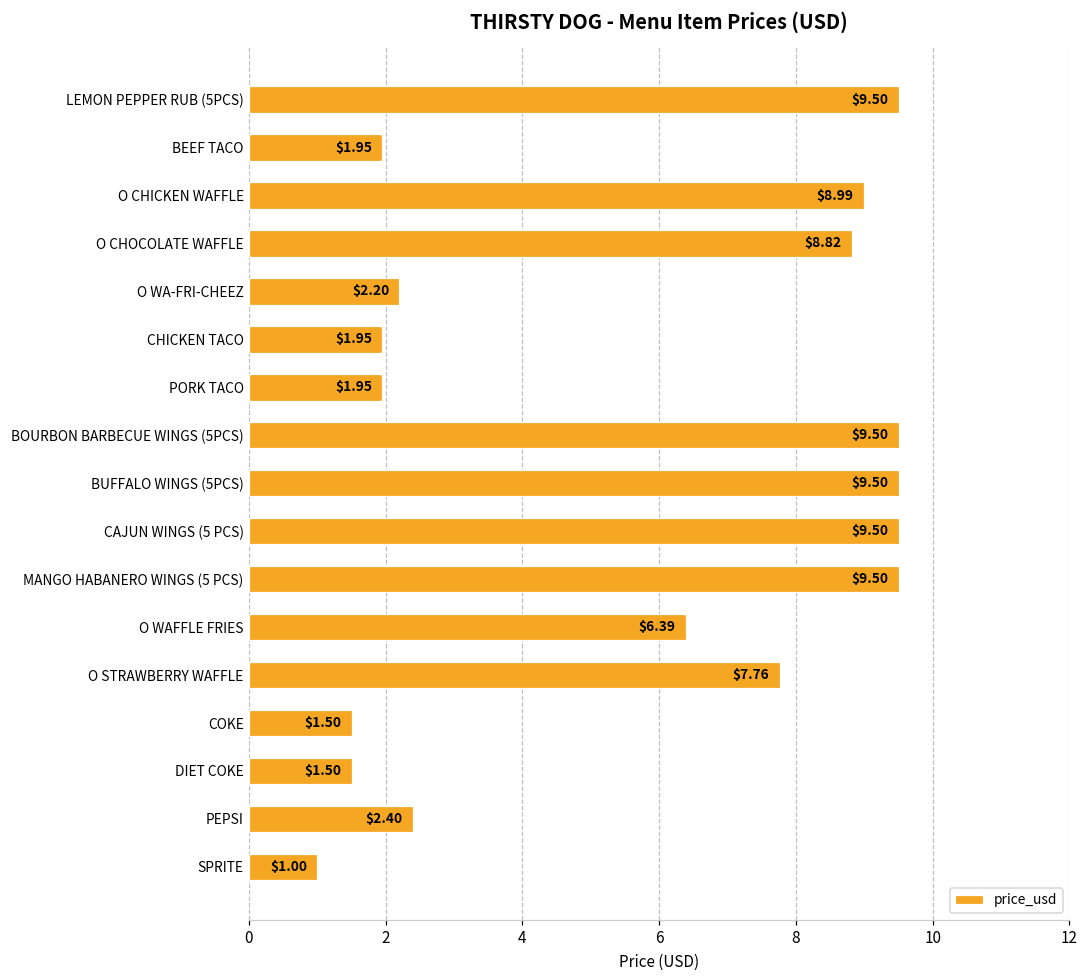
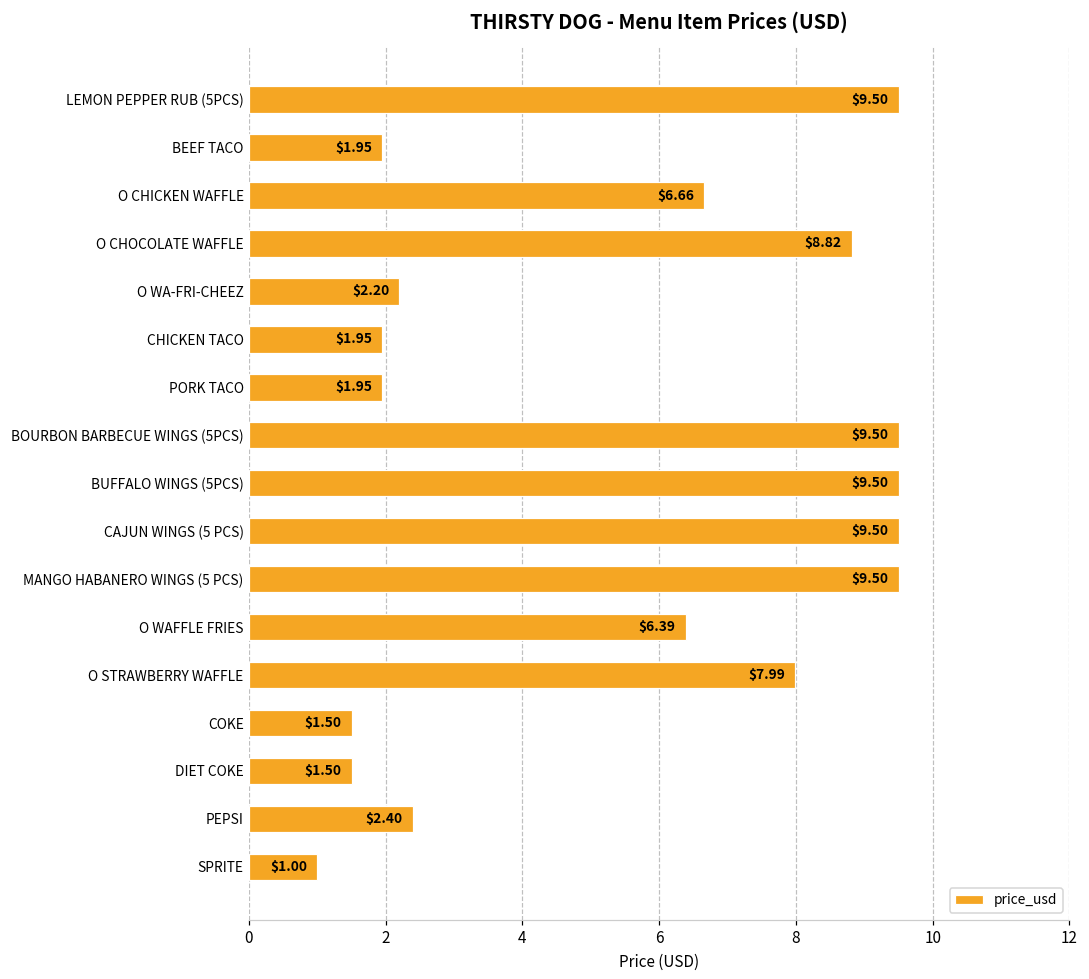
  {
    "LEMON PEPPER RUB (5PCS)": "$9.50",
    "BEEF TACO": "$1.95",
-   "O CHICKEN WAFFLE": "$8.99",
+   "O CHICKEN WAFFLE": "$6.66",
    "O CHOCOLATE WAFFLE": "$8.82",
    "O WA-FRI-CHEEZ": "$2.20",
    "CHICKEN TACO": "$1.95",
    "PORK TACO": "$1.95",
    "BOURBON BARBECUE WINGS (5PCS)": "$9.50",
    "BUFFALO WINGS (5PCS)": "$9.50",
    "CAJUN WINGS (5 PCS)": "$9.50",
    "MANGO HABANERO WINGS (5 PCS)": "$9.50",
    "O WAFFLE FRIES": "$6.39",
-   "O STRAWBERRY WAFFLE": "$7.76",
+   "O STRAWBERRY WAFFLE": "$7.99",
    "COKE": "$1.50",
    "DIET COKE": "$1.50",
    "PEPSI": "$2.40",
    "SPRITE": "$1.00"
  }
